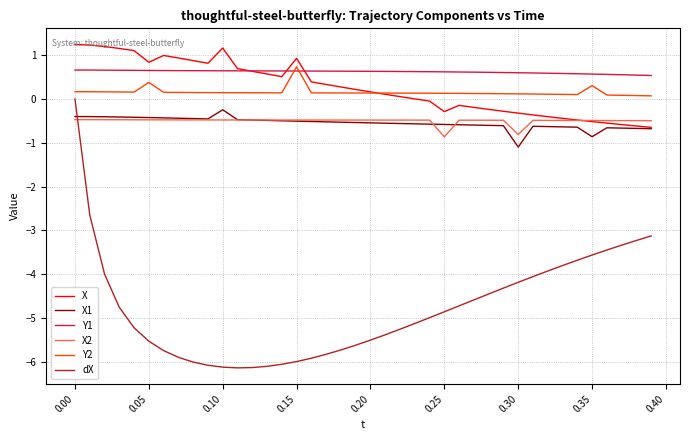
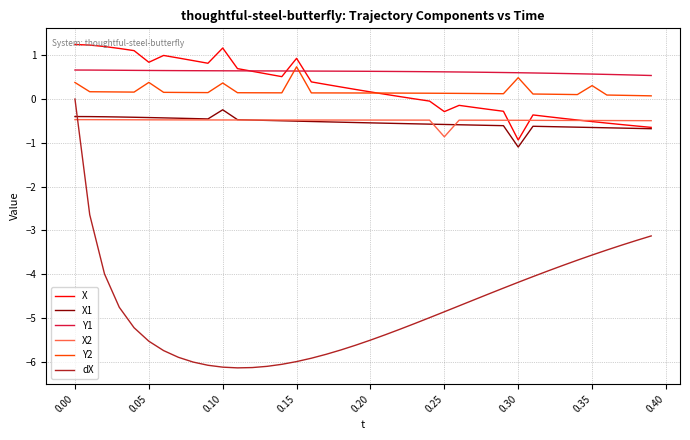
  {
    "X": {
      "0.00": 1.2,
      "0.05": 0.8,
      "0.10": 1.2,
      "0.15": 0.9,
      "0.25": -0.3,
-     "0.30": -0.3
+     "0.30": -0.9
    },
    "X1": {
      "0.00": -0.4,
      "0.10": -0.2,
      "0.20": -0.5,
      "0.25": -0.6,
      "0.30": -1.1,
-     "0.35": -0.9
+     "0.35": -0.7
    },
    "X2": {
      "0.00": -0.5,
      "0.10": -0.5,
      "0.20": -0.5,
      "0.25": -0.9,
-     "0.30": -0.8
+     "0.30": -0.5
    },
    "Y2": {
-     "0.00": 0.2,
+     "0.00": 0.4,
      "0.05": 0.4,
-     "0.10": 0.1,
+     "0.10": 0.4,
      "0.15": 0.7,
      "0.25": 0.1,
-     "0.30": 0.1,
+     "0.30": 0.5,
      "0.35": 0.3
    }
  }
